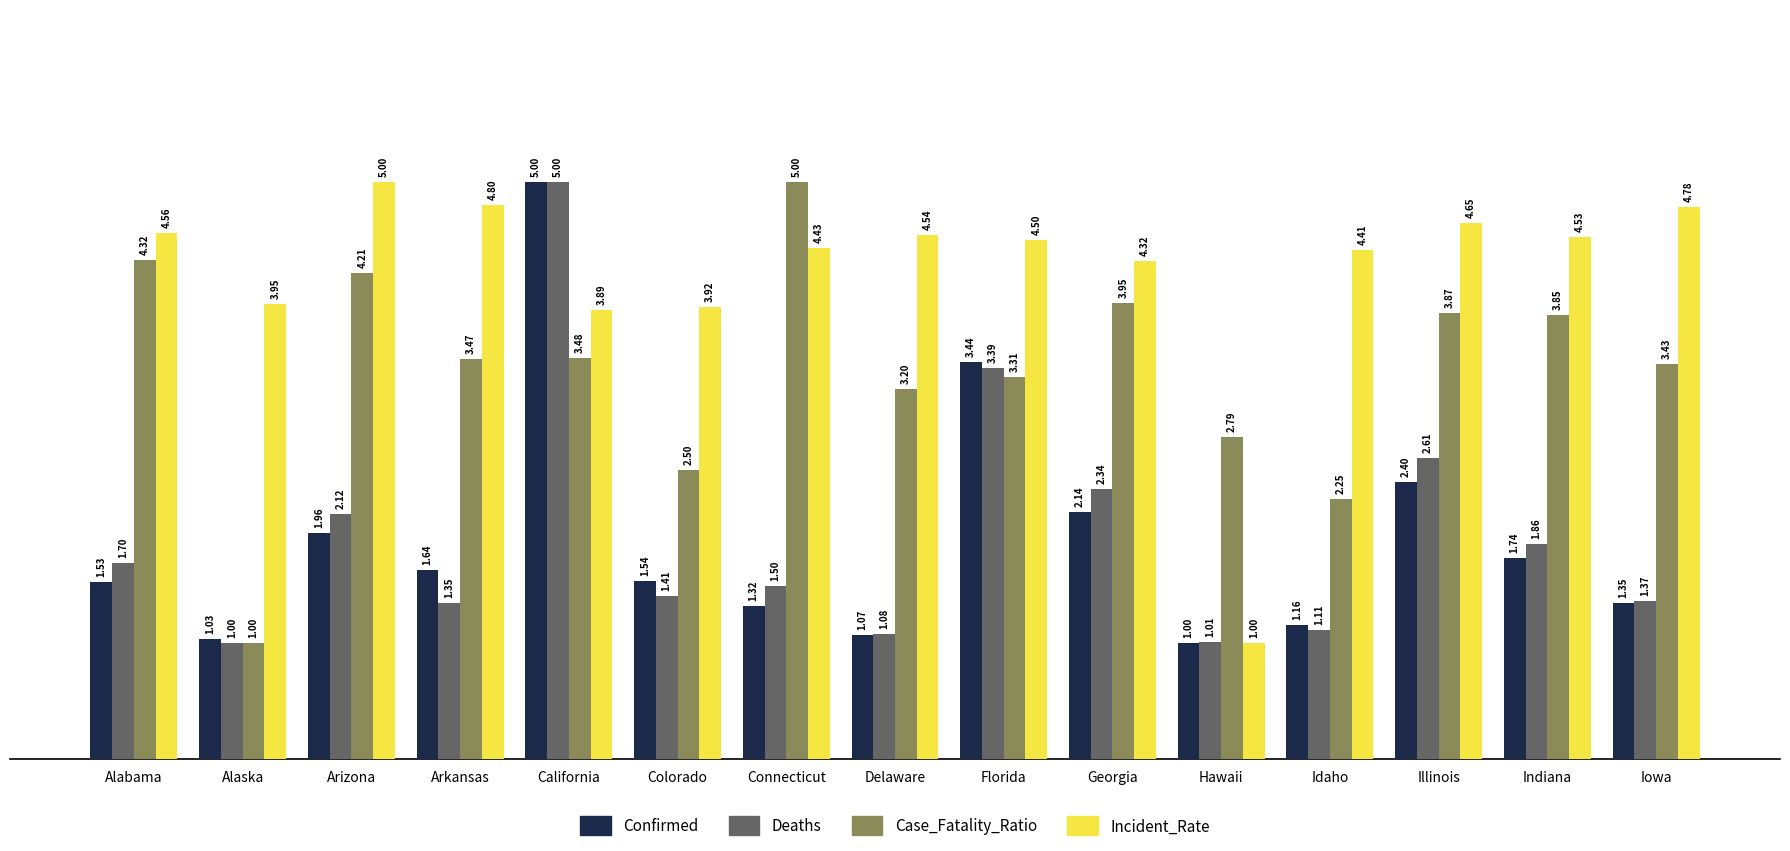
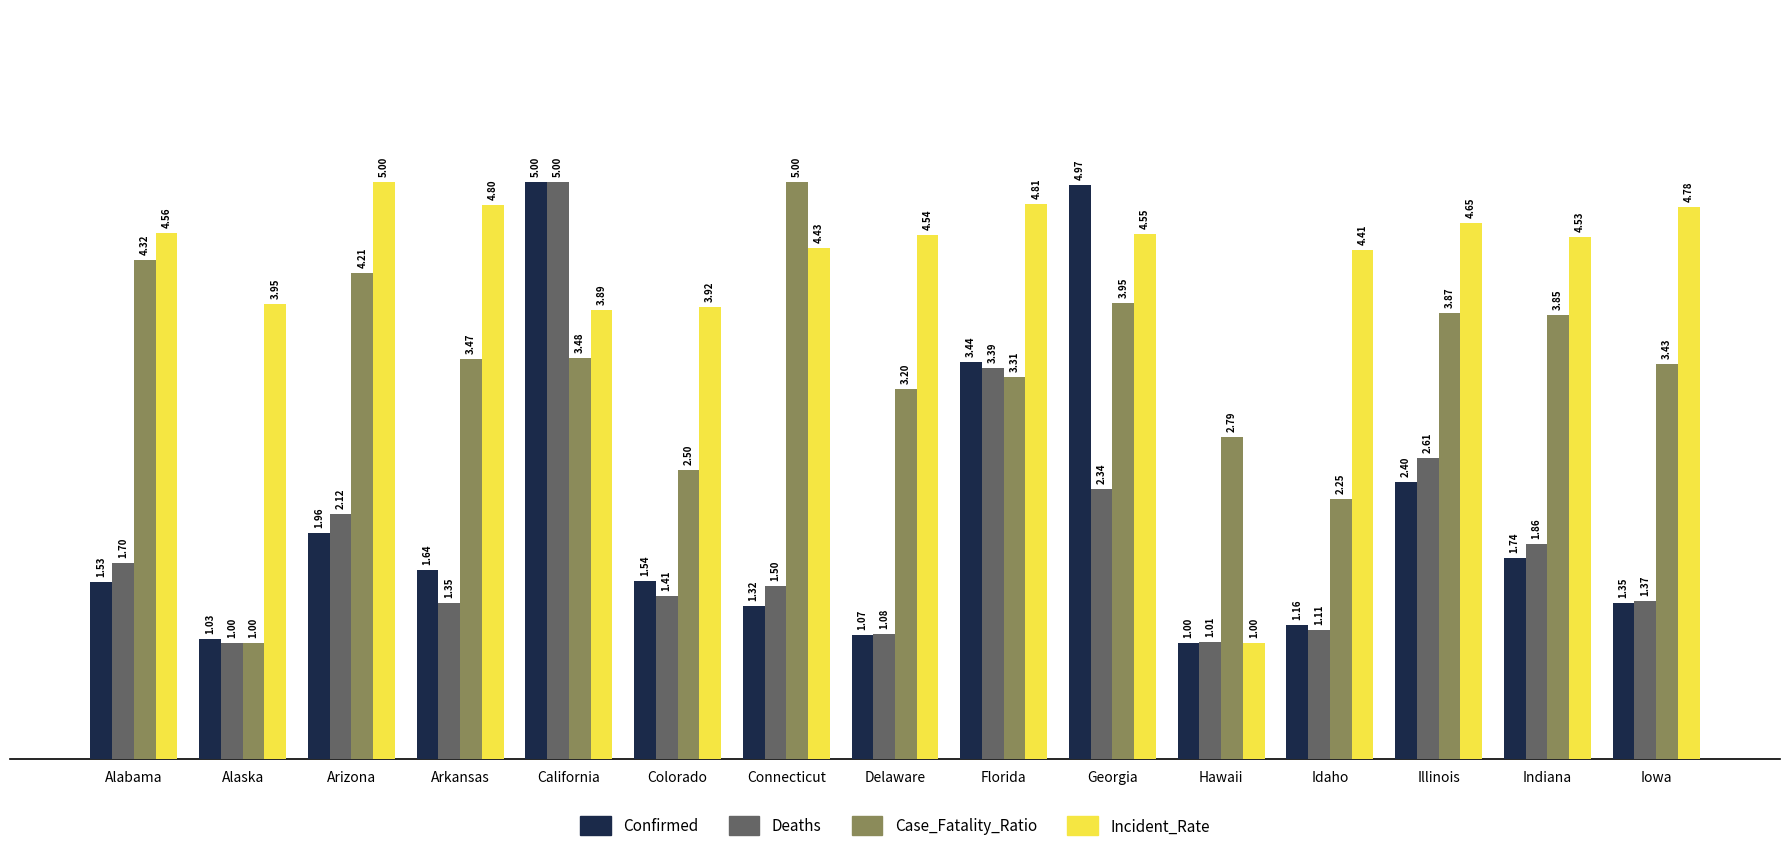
  {
    "Confirmed": {
      "Alabama": 1.53,
      "Alaska": 1.03,
      "Arizona": 1.96,
      "Arkansas": 1.64,
      "California": 5.00,
      "Colorado": 1.54,
      "Connecticut": 1.32,
      "Delaware": 1.07,
      "Florida": 3.44,
-     "Georgia": 2.14,
+     "Georgia": 4.97,
      "Hawaii": 1.00,
      "Idaho": 1.16,
      "Illinois": 2.40,
      "Indiana": 1.74,
      "Iowa": 1.35
    },
    "Incident_Rate": {
      "Alabama": 4.56,
      "Alaska": 3.95,
      "Arizona": 5.00,
      "Arkansas": 4.80,
      "California": 3.89,
      "Colorado": 3.92,
      "Connecticut": 4.43,
      "Delaware": 4.54,
-     "Florida": 4.50,
-     "Georgia": 4.32,
+     "Florida": 4.81,
+     "Georgia": 4.55,
      "Hawaii": 1.00,
      "Idaho": 4.41,
      "Illinois": 4.65,
      "Indiana": 4.53,
      "Iowa": 4.78
    }
  }
